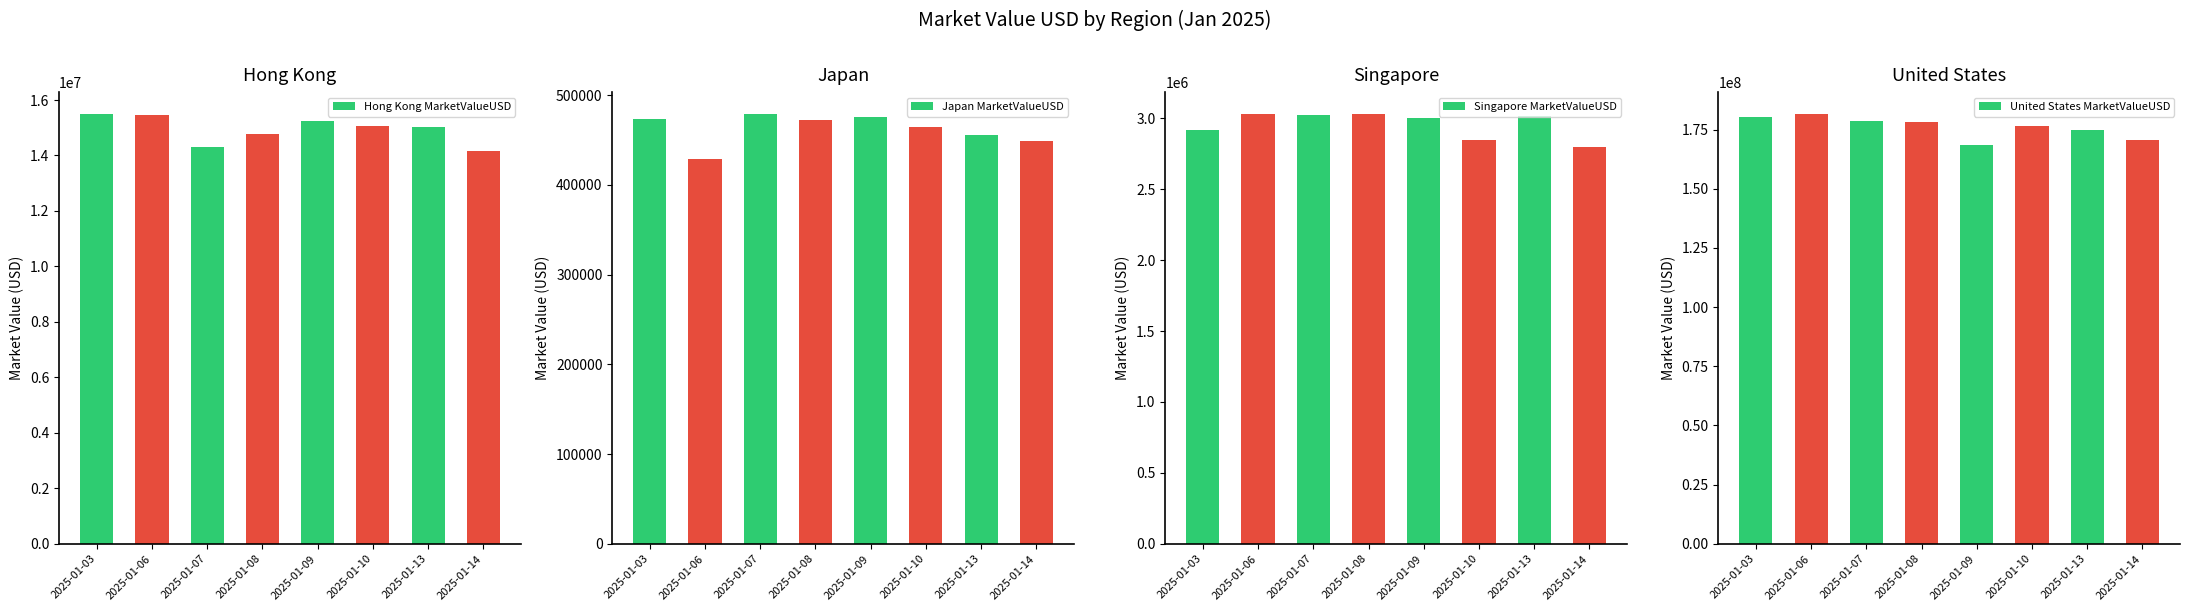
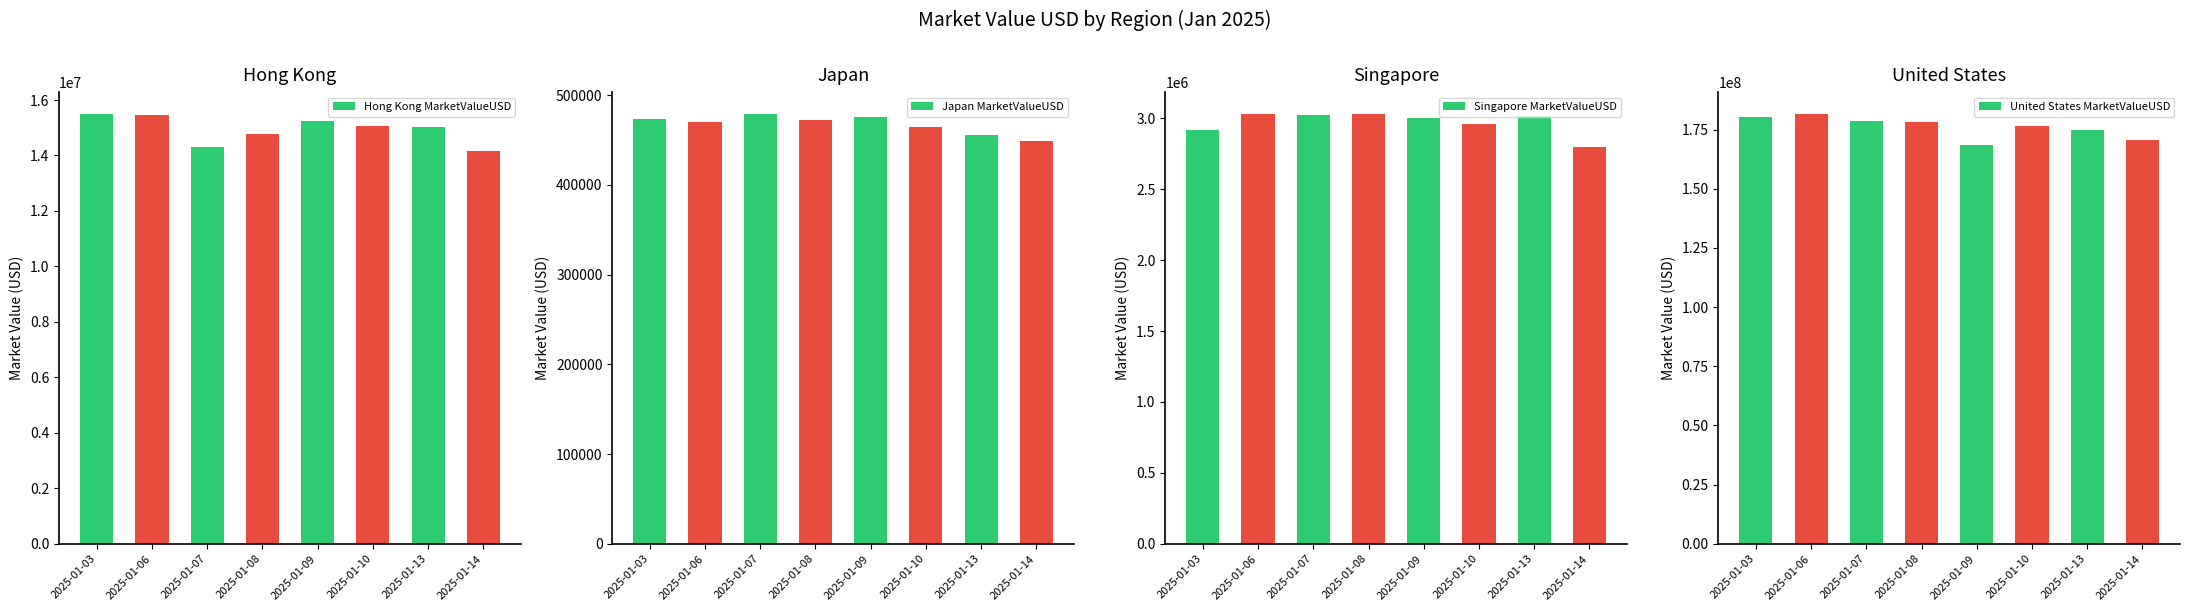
  {
    "Hong Kong": {
      "2025-01-03": 15500000,
      "2025-01-06": 15500000,
      "2025-01-07": 14300000,
      "2025-01-08": 14800000,
      "2025-01-09": 15200000,
      "2025-01-10": 15100000,
      "2025-01-13": 15000000,
      "2025-01-14": 14200000
    },
    "Japan": {
      "2025-01-03": 470000,
-     "2025-01-06": 430000,
+     "2025-01-06": 470000,
      "2025-01-07": 480000,
      "2025-01-08": 470000,
      "2025-01-09": 480000,
      "2025-01-10": 460000,
      "2025-01-13": 460000,
      "2025-01-14": 450000
    },
    "Singapore": {
      "2025-01-03": 2920000,
      "2025-01-06": 3030000,
      "2025-01-07": 3030000,
      "2025-01-08": 3030000,
      "2025-01-09": 3000000,
-     "2025-01-10": 2850000,
+     "2025-01-10": 2960000,
      "2025-01-14": 2800000
    },
    "United States": {
      "2025-01-03": 180000000,
      "2025-01-06": 182000000,
      "2025-01-07": 179000000,
      "2025-01-08": 178000000,
      "2025-01-09": 168000000,
      "2025-01-10": 177000000,
      "2025-01-13": 175000000,
      "2025-01-14": 170000000
    }
  }
